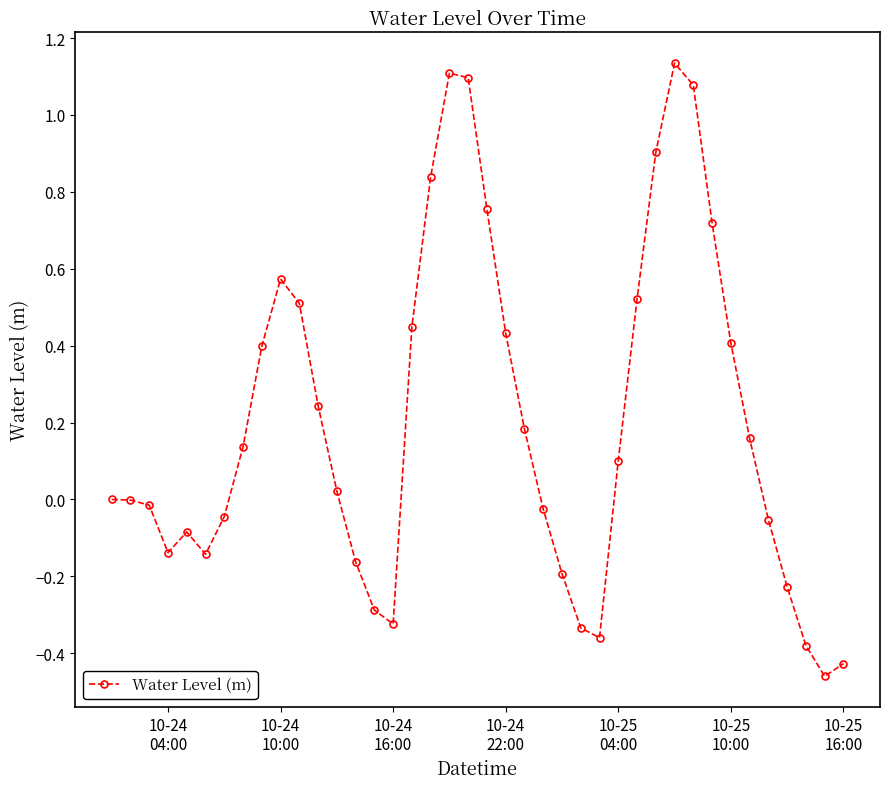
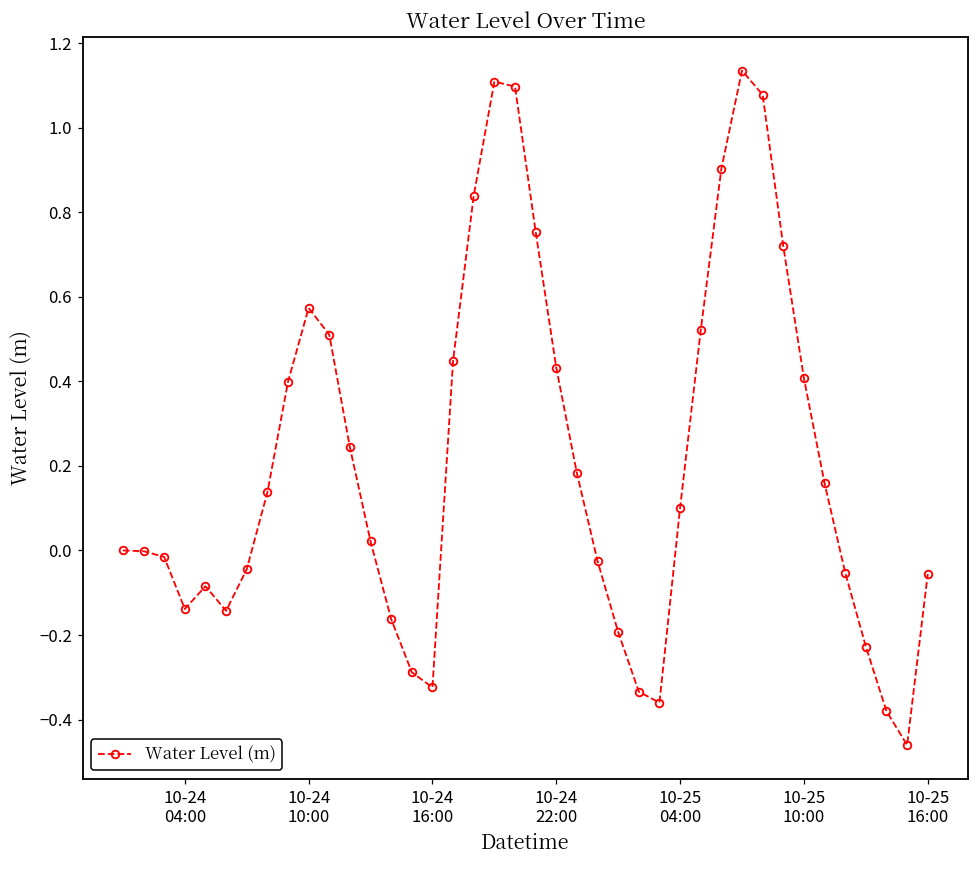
  {
    "10-24 04:00": -0.14,
    "10-24 10:00": 0.57,
    "10-24 16:00": -0.32,
    "10-24 22:00": 0.43,
    "10-25 04:00": 0.10,
    "10-25 10:00": 0.41,
-   "10-25 16:00": -0.43
+   "10-25 16:00": -0.06
  }
